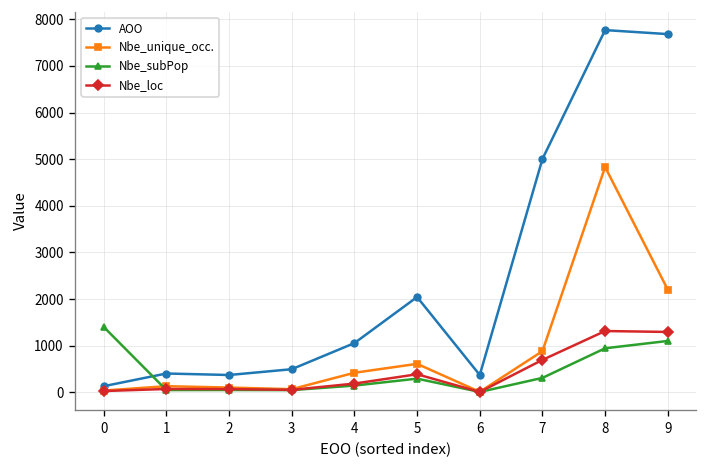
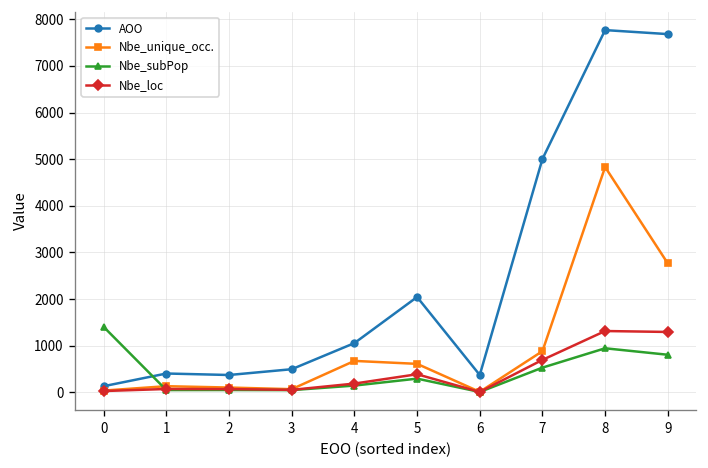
  {
    "AOO": {
      "0": 100,
      "1": 400,
      "2": 400,
      "3": 500,
      "4": 1100,
      "5": 2000,
      "6": 400,
      "7": 5000,
      "8": 7800,
      "9": 7700
    },
    "Nbe_unique_occ.": {
-     "4": 400,
+     "4": 700,
      "5": 600,
      "7": 900,
      "8": 4800,
-     "9": 2200
+     "9": 2800
    },
    "Nbe_subPop": {
      "0": 1400,
      "5": 300,
-     "7": 300,
+     "7": 500,
      "8": 900,
-     "9": 1100
+     "9": 800
    },
    "Nbe_loc": {
      "5": 400,
      "7": 700,
      "8": 1300,
      "9": 1300
    }
  }
